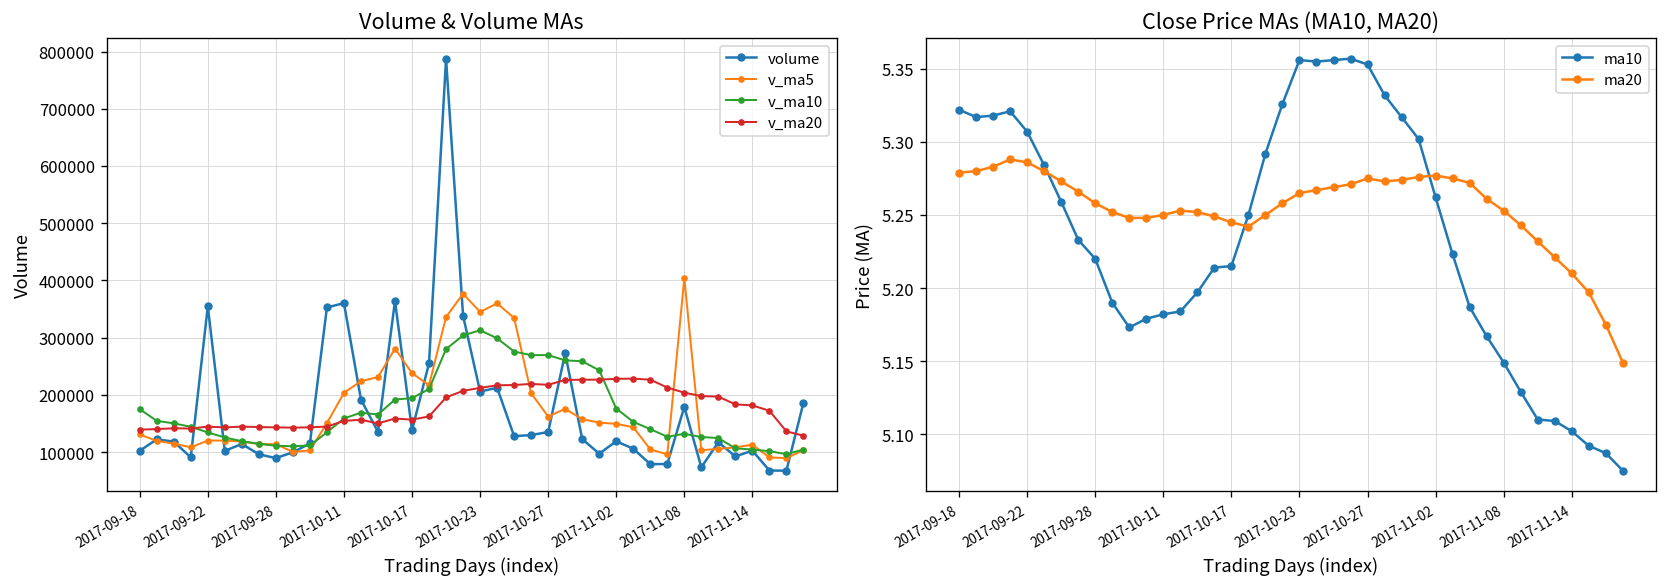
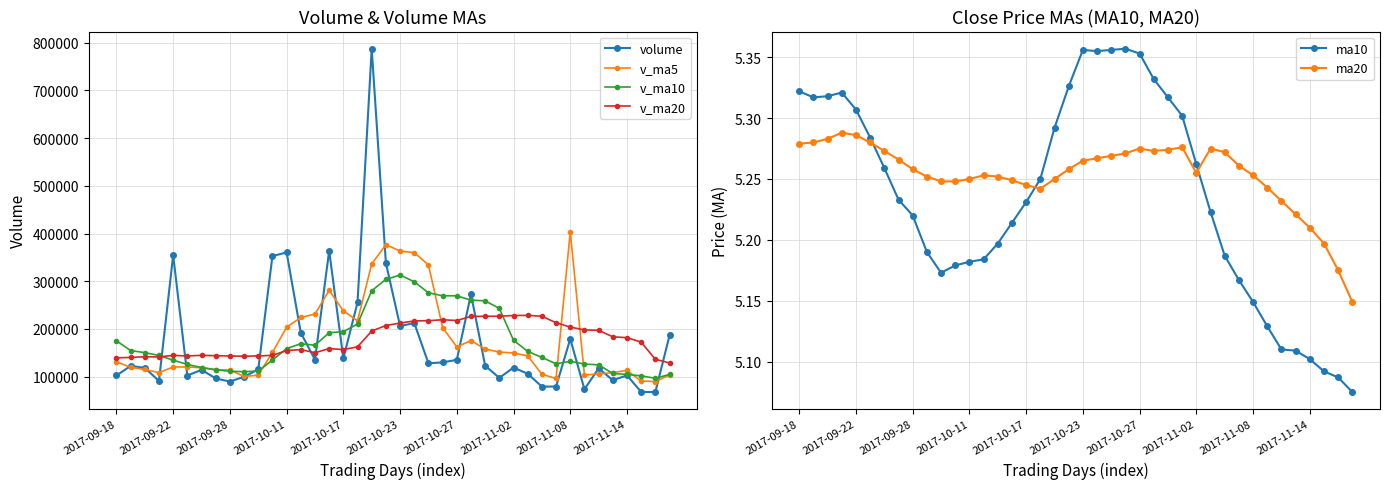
  {
    "Volume & Volume MAs": {
      "volume": {
        "2017-09-18": 100000,
        "2017-09-22": 350000,
        "2017-09-28": 90000,
        "2017-10-11": 360000,
        "2017-10-17": 140000,
        "2017-10-23": 210000,
        "2017-10-27": 140000,
        "2017-11-02": 120000,
        "2017-11-08": 180000
      },
      "v_ma5": {
        "2017-09-18": 130000,
        "2017-09-22": 120000,
        "2017-10-11": 200000,
        "2017-10-17": 240000,
-       "2017-10-23": 350000,
+       "2017-10-23": 360000,
        "2017-10-27": 160000,
        "2017-11-02": 150000,
        "2017-11-08": 400000,
        "2017-11-14": 110000
      },
      "v_ma10": {
        "2017-09-18": 180000,
        "2017-09-22": 130000,
        "2017-10-17": 190000,
        "2017-10-23": 310000,
        "2017-10-27": 270000,
        "2017-11-02": 180000,
        "2017-11-08": 130000
      },
      "v_ma20": {
        "2017-09-18": 140000,
        "2017-09-22": 140000,
        "2017-09-28": 140000,
        "2017-10-17": 160000,
        "2017-10-23": 210000,
        "2017-10-27": 220000,
        "2017-11-02": 230000,
        "2017-11-08": 200000,
        "2017-11-14": 180000
      }
    },
    "Close Price MAs (MA10, MA20)": {
      "ma10": {
        "2017-09-18": 5.322,
        "2017-09-22": 5.307,
        "2017-09-28": 5.220,
        "2017-10-11": 5.182,
-       "2017-10-17": 5.215,
+       "2017-10-17": 5.231,
        "2017-10-23": 5.356,
        "2017-10-27": 5.353,
        "2017-11-02": 5.262,
        "2017-11-08": 5.149,
        "2017-11-14": 5.102
      },
      "ma20": {
        "2017-09-18": 5.279,
        "2017-09-22": 5.286,
        "2017-09-28": 5.258,
        "2017-10-11": 5.250,
        "2017-10-17": 5.245,
        "2017-10-23": 5.265,
        "2017-10-27": 5.275,
-       "2017-11-02": 5.277,
+       "2017-11-02": 5.255,
        "2017-11-08": 5.253,
        "2017-11-14": 5.210
      }
    }
  }
